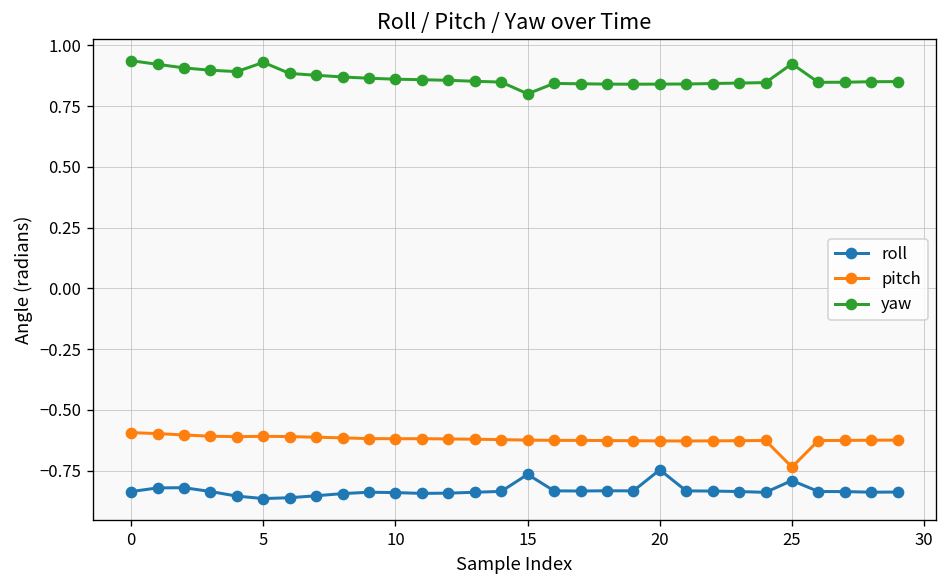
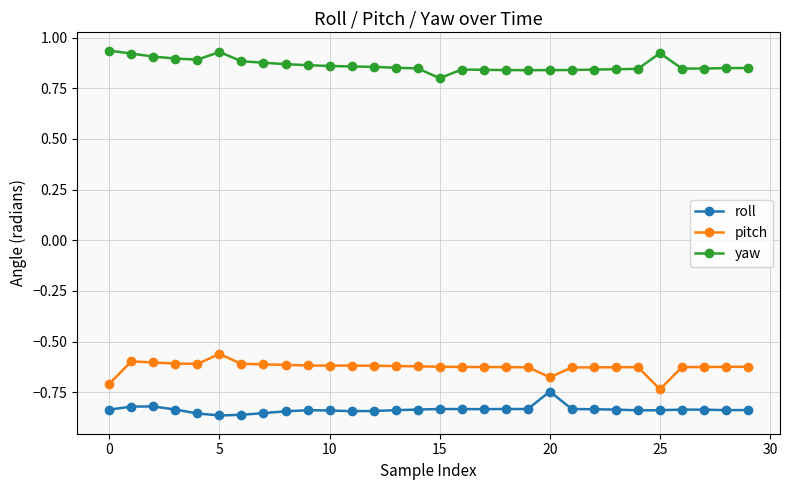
  {
    "roll": {
      "0": -0.84,
      "5": -0.87,
      "10": -0.84,
-     "15": -0.77,
+     "15": -0.83,
      "20": -0.75,
-     "25": -0.79
+     "25": -0.84
    },
    "pitch": {
-     "0": -0.59,
-     "5": -0.61,
+     "0": -0.71,
+     "5": -0.56,
      "10": -0.62,
      "15": -0.62,
-     "20": -0.63,
+     "20": -0.68,
      "25": -0.74
    },
    "yaw": {
      "0": 0.94,
      "5": 0.93,
      "10": 0.86,
      "15": 0.80,
      "20": 0.84,
      "25": 0.92
    }
  }
